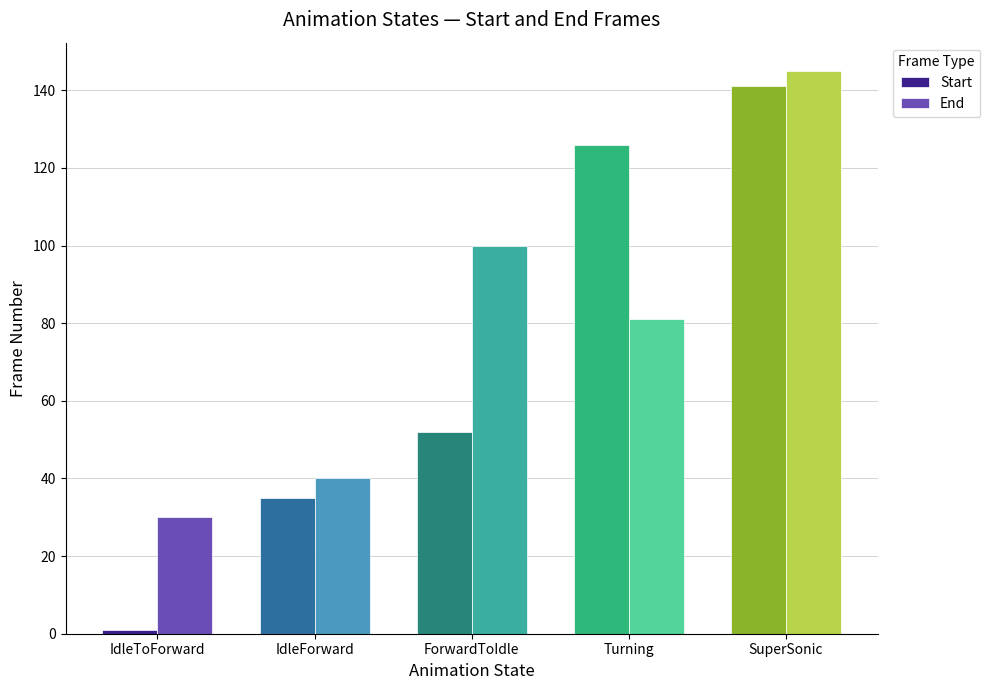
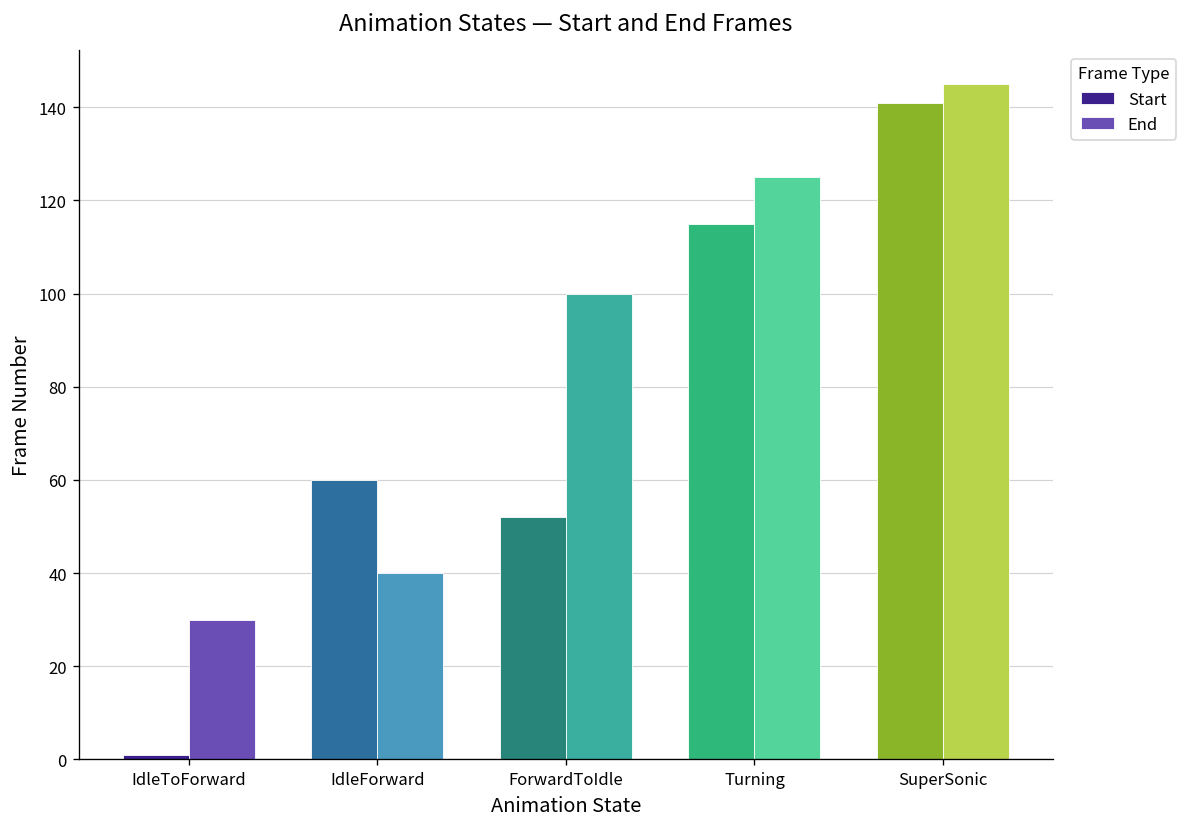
  {
    "Start": {
      "IdleToForward": 1,
-     "IdleForward": 35,
+     "IdleForward": 60,
      "ForwardToIdle": 52,
-     "Turning": 126,
+     "Turning": 115,
      "SuperSonic": 141
    },
    "End": {
      "IdleToForward": 30,
      "IdleForward": 40,
      "ForwardToIdle": 100,
-     "Turning": 81,
+     "Turning": 125,
      "SuperSonic": 145
    }
  }
